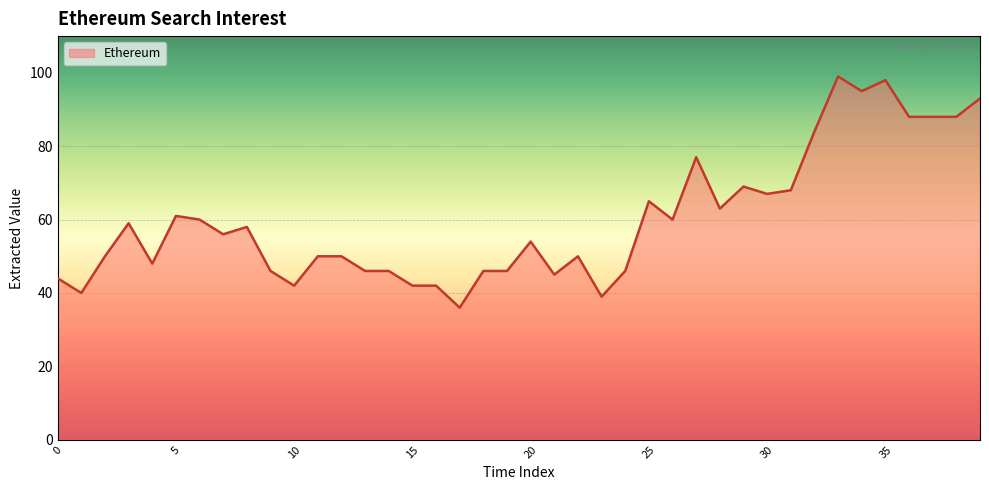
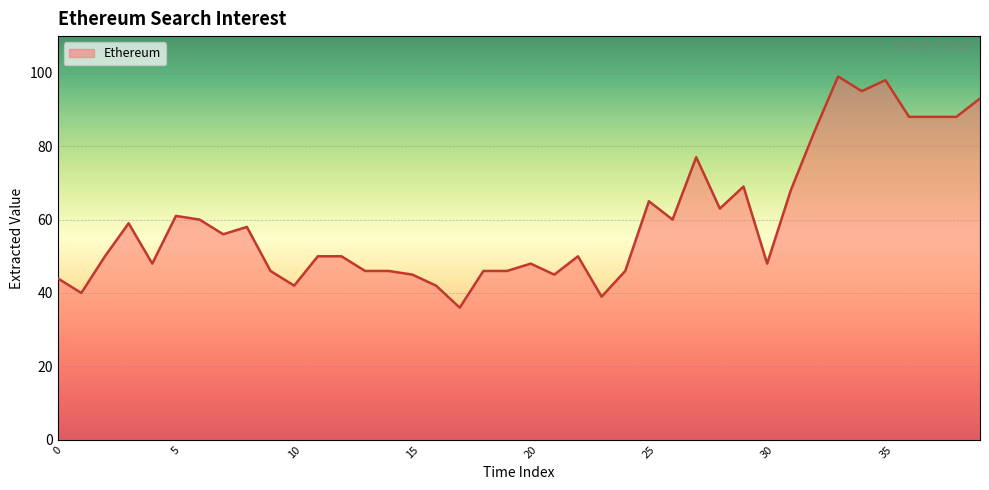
  {
    "0": 44,
    "5": 61,
    "10": 42,
-   "15": 42,
-   "20": 54,
+   "15": 45,
+   "20": 48,
    "25": 65,
-   "30": 67,
+   "30": 48,
    "35": 98
  }
